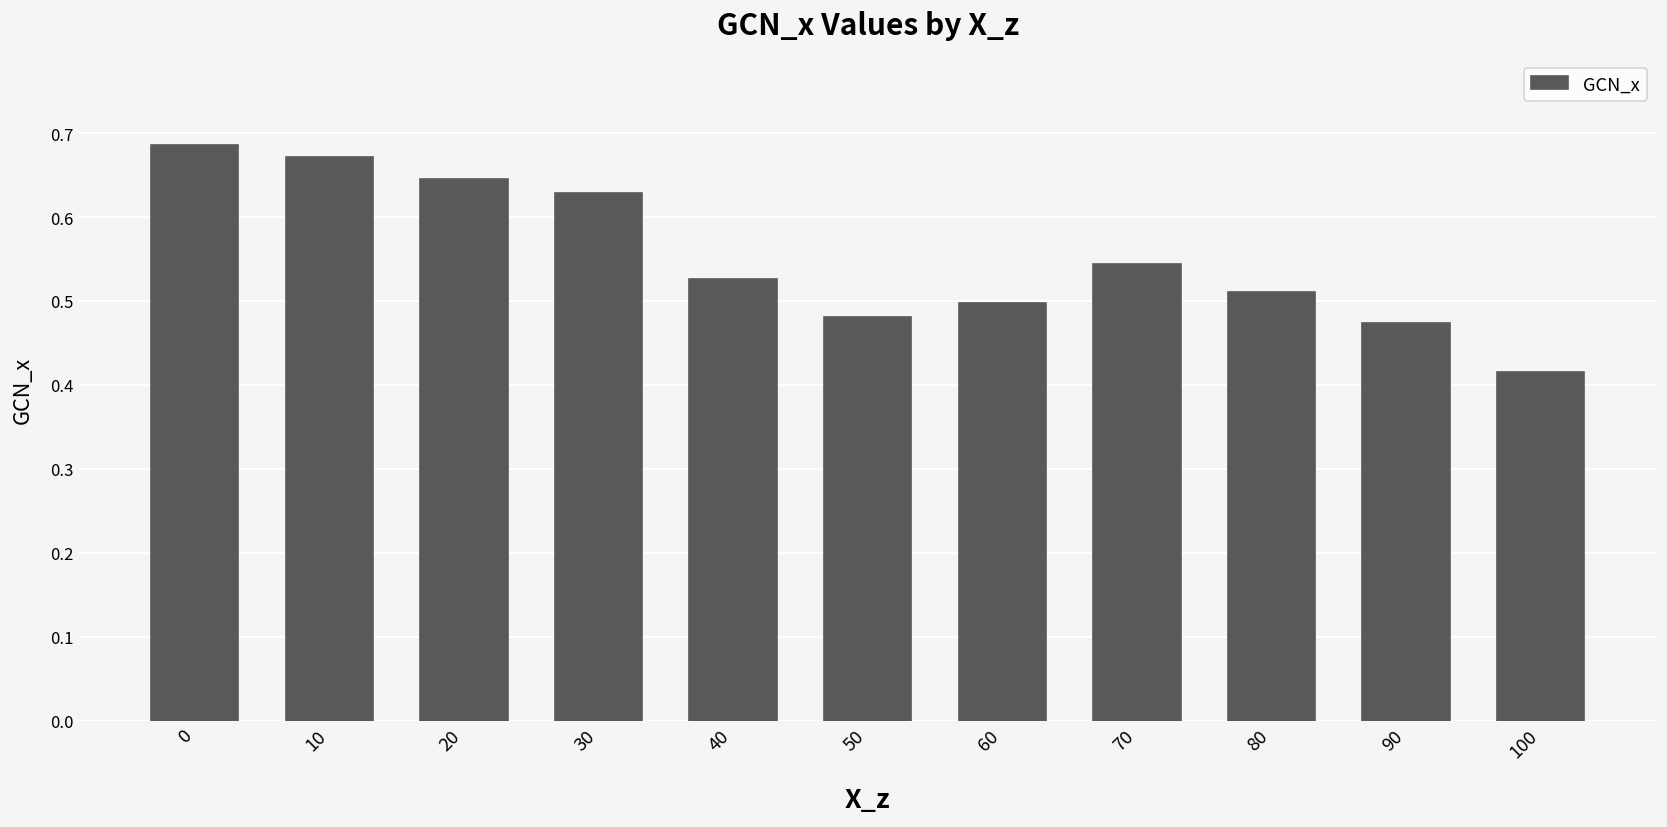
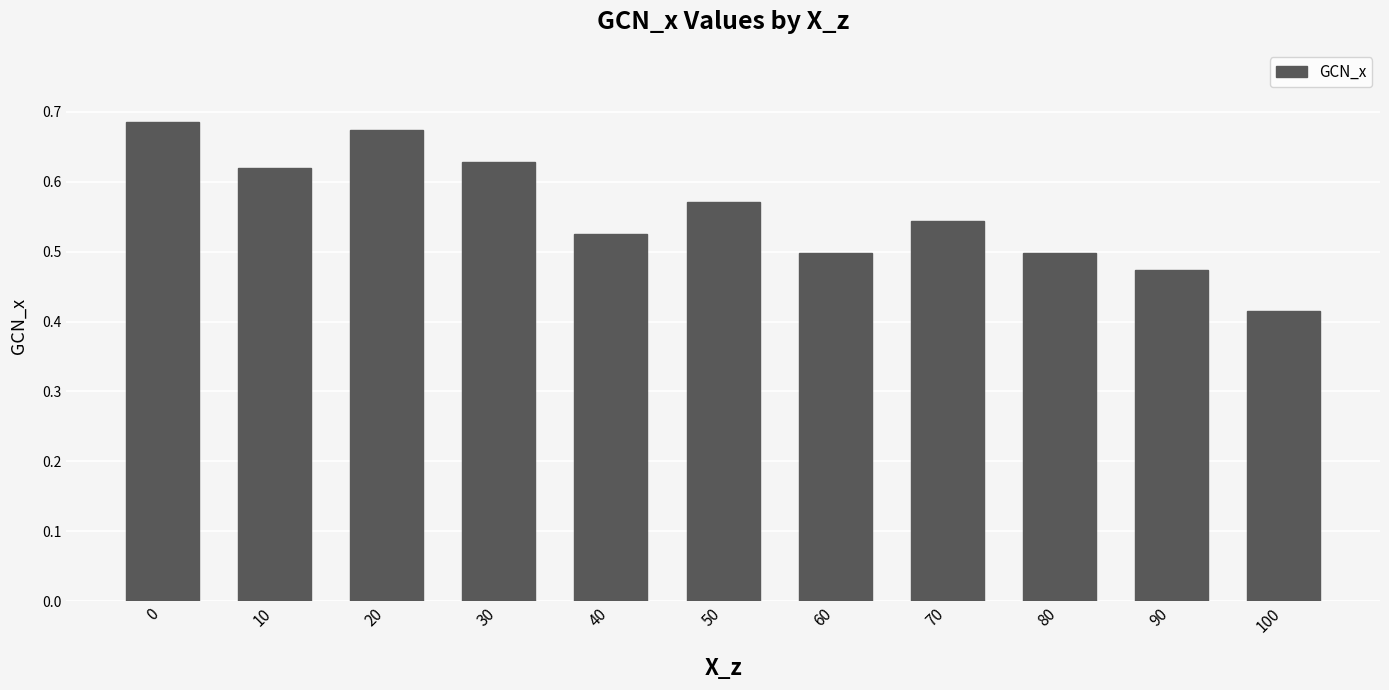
  {
    "0": 0.69,
-   "10": 0.67,
-   "20": 0.64,
+   "10": 0.62,
+   "20": 0.67,
    "30": 0.63,
    "40": 0.53,
-   "50": 0.48,
+   "50": 0.57,
    "60": 0.50,
    "70": 0.54,
-   "80": 0.51,
+   "80": 0.50,
    "90": 0.47,
    "100": 0.42
  }
